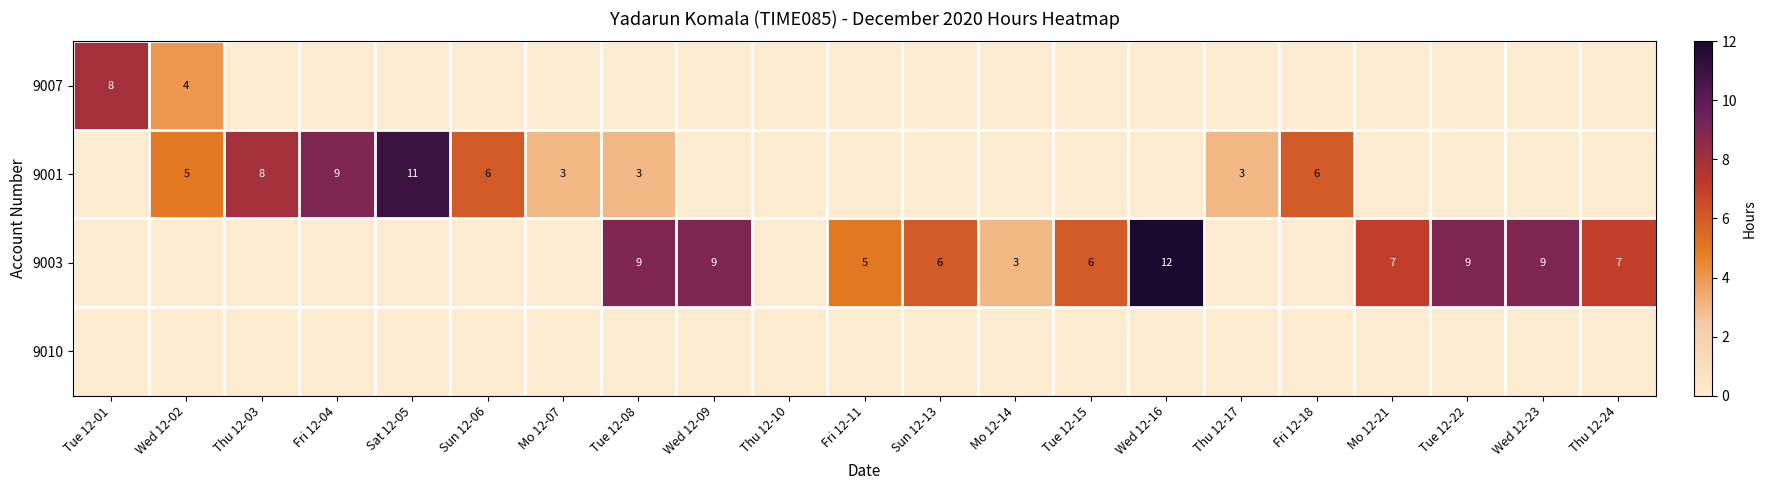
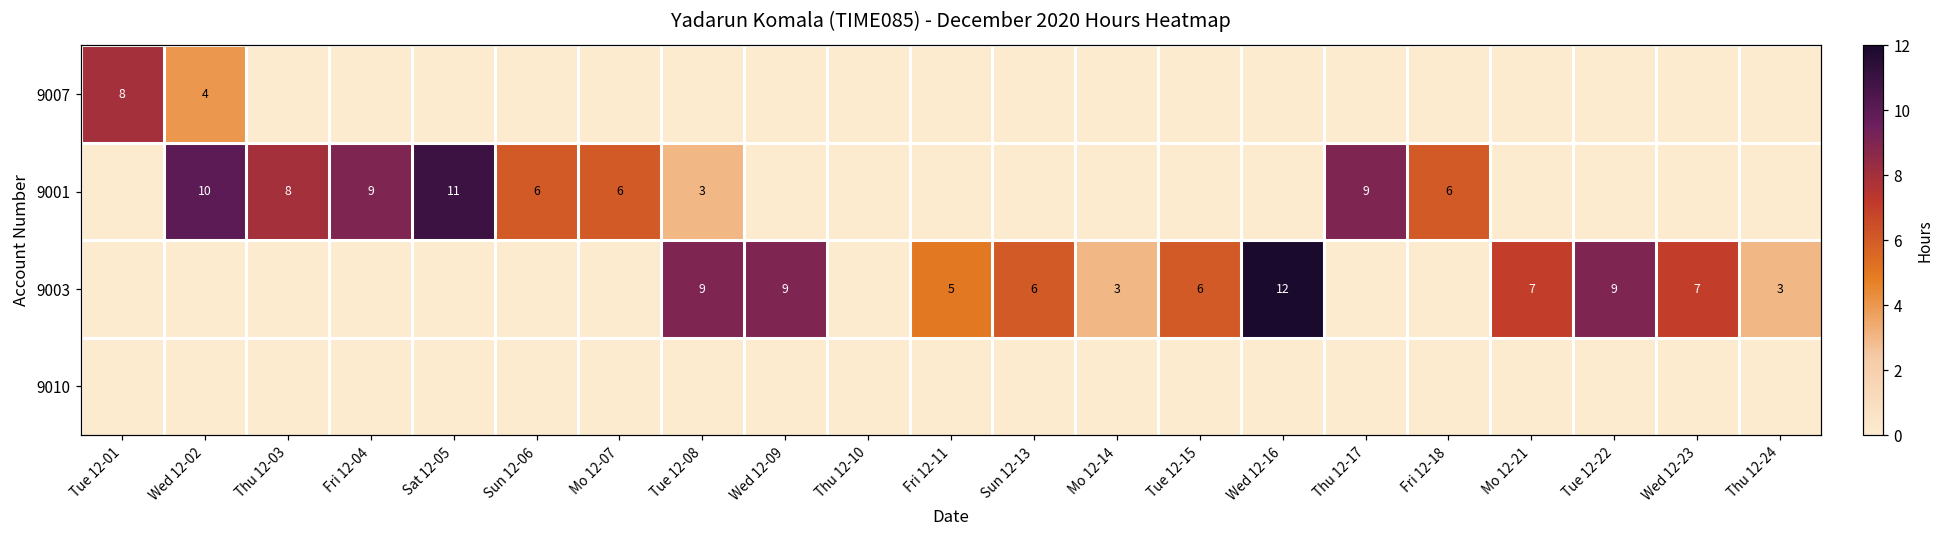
  {
    "9007": {
      "Tue 12-01": 8,
      "Wed 12-02": 4
    },
    "9001": {
-     "Wed 12-02": 5,
+     "Wed 12-02": 10,
      "Thu 12-03": 8,
      "Fri 12-04": 9,
      "Sat 12-05": 11,
      "Sun 12-06": 6,
-     "Mo 12-07": 3,
+     "Mo 12-07": 6,
      "Tue 12-08": 3,
-     "Thu 12-17": 3,
+     "Thu 12-17": 9,
      "Fri 12-18": 6
    },
    "9003": {
      "Tue 12-08": 9,
      "Wed 12-09": 9,
      "Fri 12-11": 5,
      "Sun 12-13": 6,
      "Mo 12-14": 3,
      "Tue 12-15": 6,
      "Wed 12-16": 12,
      "Mo 12-21": 7,
      "Tue 12-22": 9,
-     "Wed 12-23": 9,
-     "Thu 12-24": 7
+     "Wed 12-23": 7,
+     "Thu 12-24": 3
    }
  }
